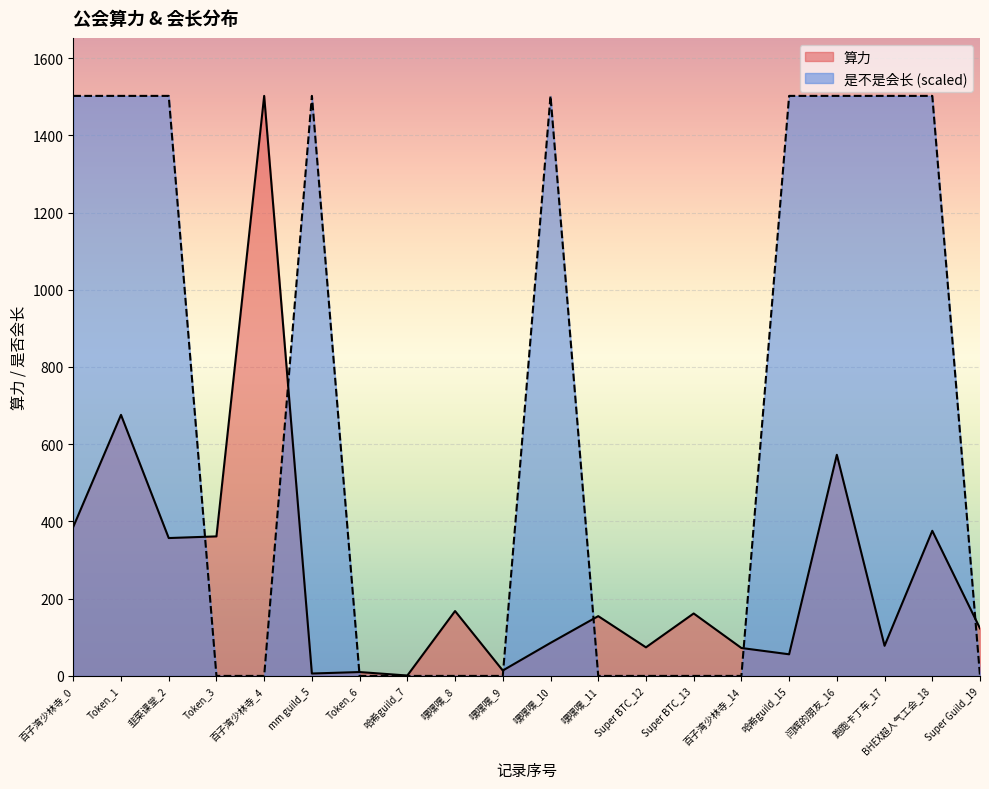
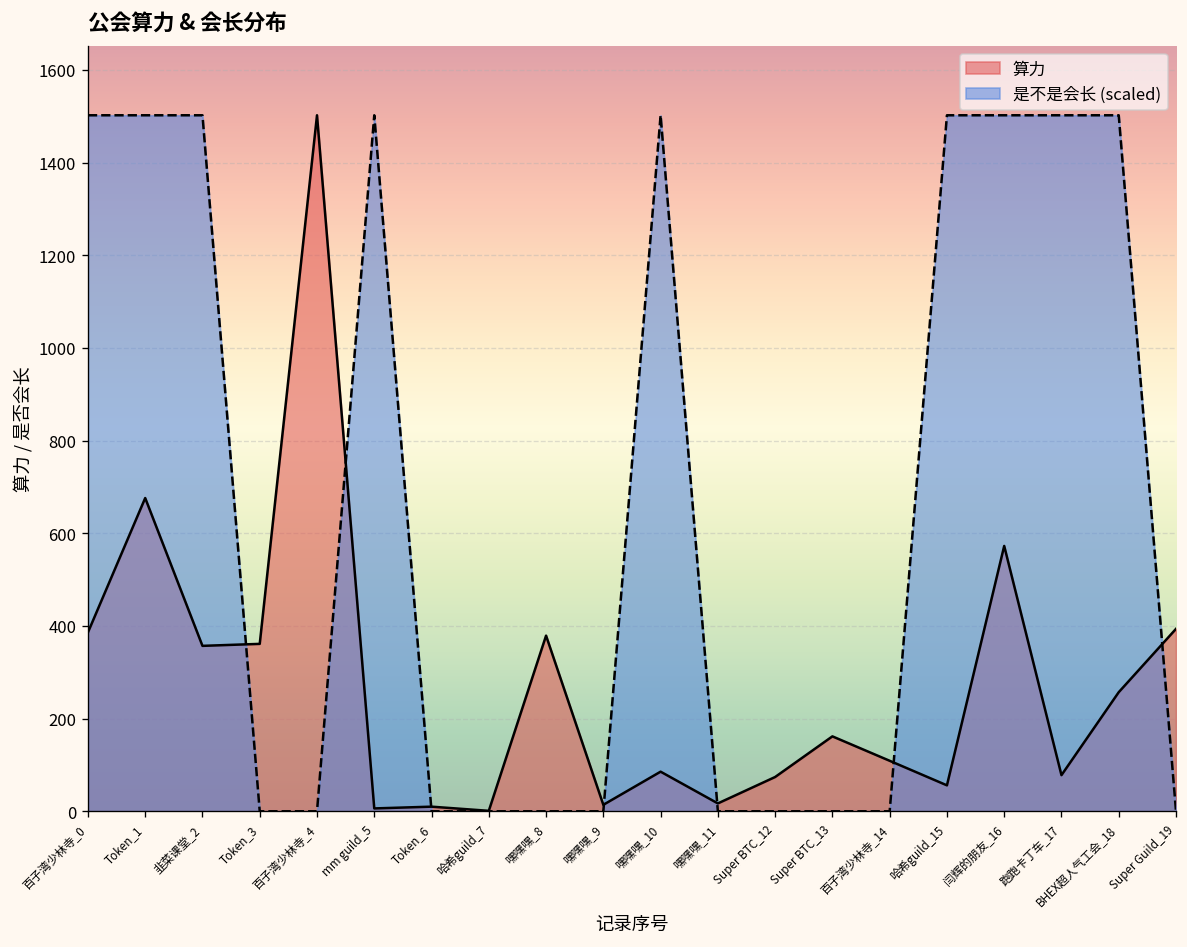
  {
    "算力": {
      "百子湾少林寺_0": 390,
      "Token_1": 680,
      "韭菜课堂_2": 360,
      "Token_3": 360,
      "百子湾少林寺_4": 1500,
      "mm guild_5": 10,
      "Token_6": 10,
-     "嘿嘿嘿_8": 170,
+     "嘿嘿嘿_8": 380,
      "嘿嘿嘿_9": 10,
      "嘿嘿嘿_10": 90,
-     "嘿嘿嘿_11": 150,
+     "嘿嘿嘿_11": 20,
      "Super BTC_12": 70,
      "Super BTC_13": 160,
-     "百子湾少林寺_14": 70,
+     "百子湾少林寺_14": 110,
      "哈希guild_15": 60,
      "闫辉的朋友_16": 570,
      "跑跑卡丁车_17": 80,
-     "BHEX超人气工会_18": 380,
-     "Super Guild_19": 120
+     "BHEX超人气工会_18": 260,
+     "Super Guild_19": 390
    },
    "是不是会长 (scaled)": {
      "百子湾少林寺_0": 1500,
      "Token_1": 1500,
      "韭菜课堂_2": 1500,
      "Token_3": 0,
      "百子湾少林寺_4": 0,
      "mm guild_5": 1500,
      "Token_6": 0,
      "嘿嘿嘿_8": 0,
      "嘿嘿嘿_9": 0,
      "嘿嘿嘿_10": 1500,
      "嘿嘿嘿_11": 0,
      "Super BTC_12": 0,
      "Super BTC_13": 0,
      "百子湾少林寺_14": 0,
      "哈希guild_15": 1500,
      "闫辉的朋友_16": 1500,
      "跑跑卡丁车_17": 1500,
      "BHEX超人气工会_18": 1500,
      "Super Guild_19": 0
    }
  }
